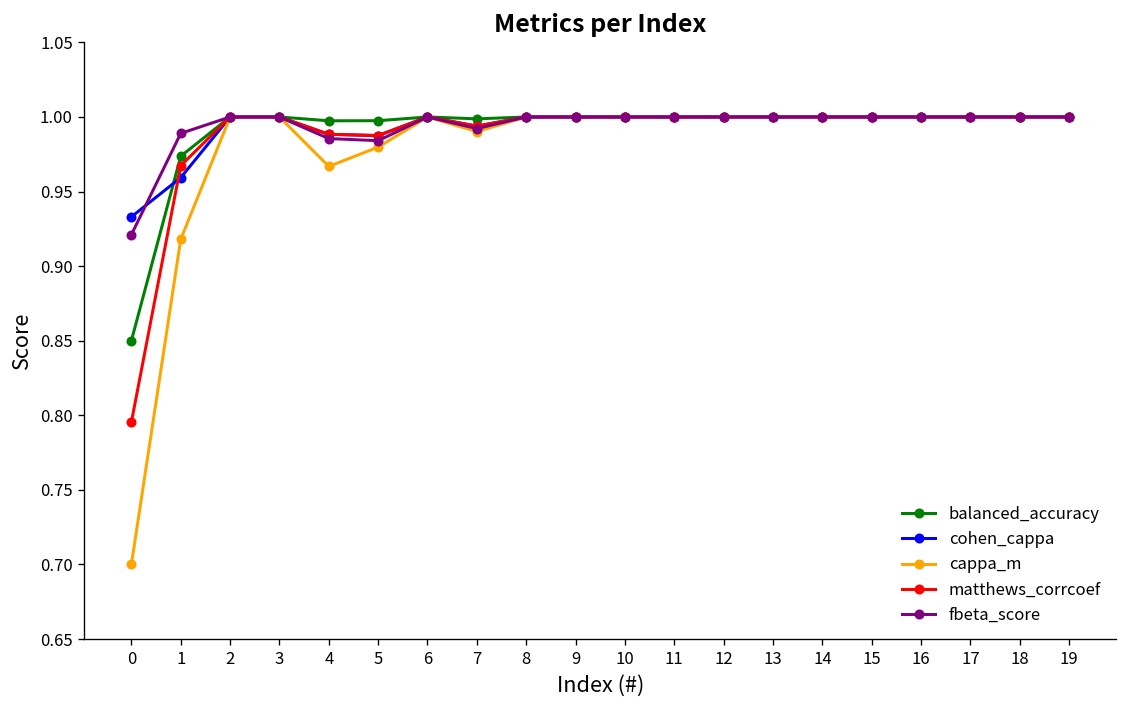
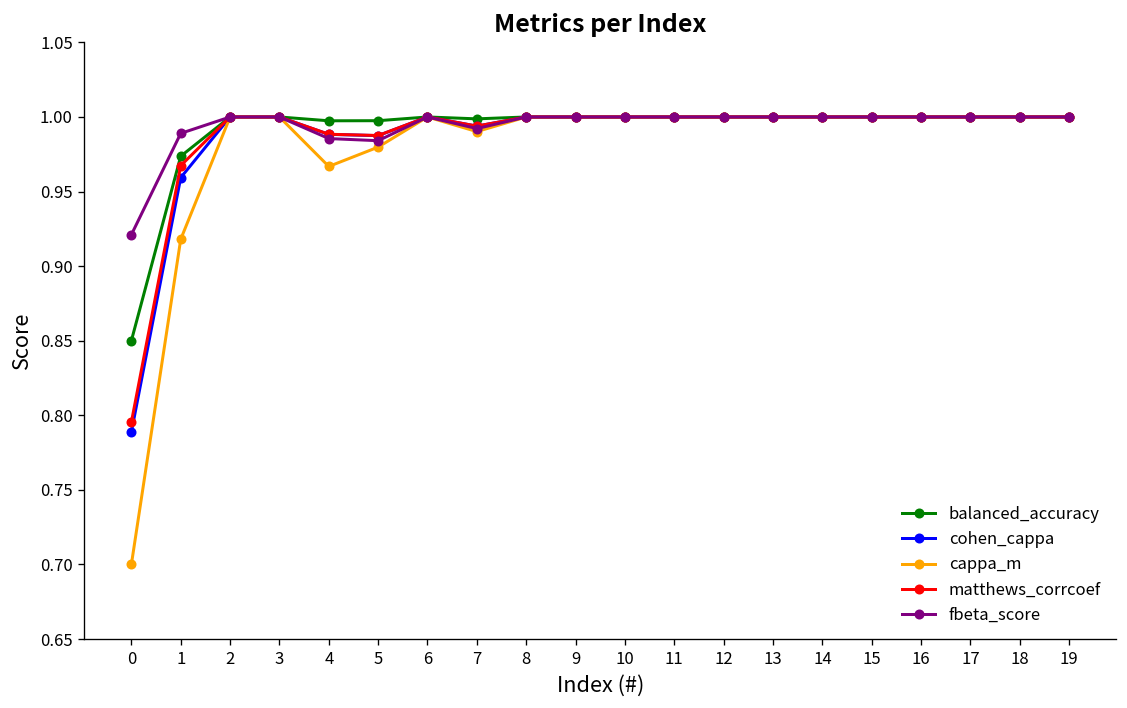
  {
    "balanced_accuracy": {
      "0": 0.850,
      "1": 0.974,
      "4": 0.997,
      "5": 0.998,
      "7": 0.999
    },
    "cohen_cappa": {
-     "0": 0.933,
+     "0": 0.789,
      "1": 0.959
    },
    "cappa_m": {
      "0": 0.700,
      "1": 0.918,
      "4": 0.967,
      "5": 0.980
    },
    "matthews_corrcoef": {
      "0": 0.795,
      "1": 0.967
    },
    "fbeta_score": {
      "0": 0.921,
      "1": 0.989,
      "4": 0.986,
      "5": 0.984
    }
  }
